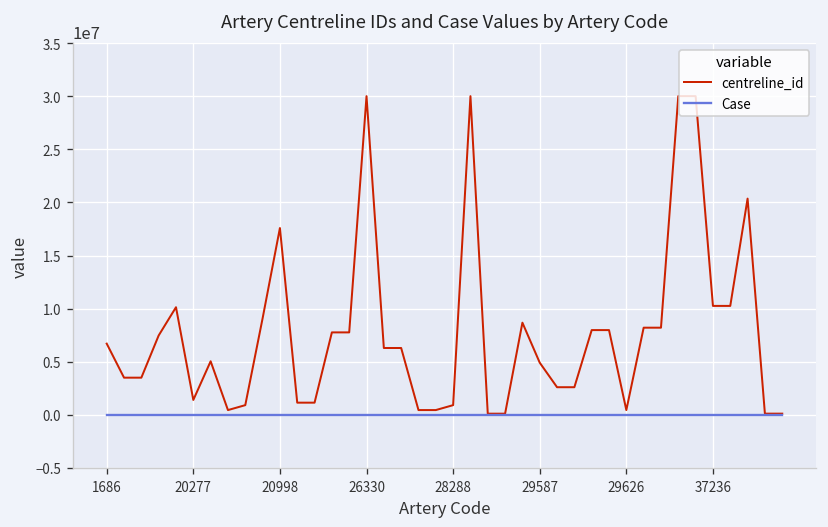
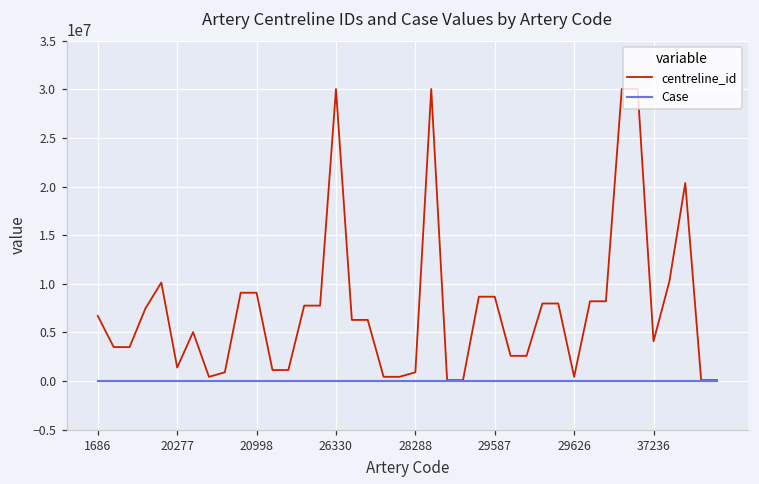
  {
    "centreline_id": {
      "1686": 7000000,
      "20277": 1000000,
-     "20998": 18000000,
+     "20998": 9000000,
      "26330": 30000000,
      "28288": 1000000,
-     "29587": 5000000,
+     "29587": 9000000,
      "29626": 0,
-     "37236": 10000000
+     "37236": 4000000
    },
    "Case": {
      "1686": 0,
      "20277": 0,
      "20998": 0,
      "26330": 0,
      "28288": 0,
      "29587": 0,
      "29626": 0,
      "37236": 0
    }
  }
